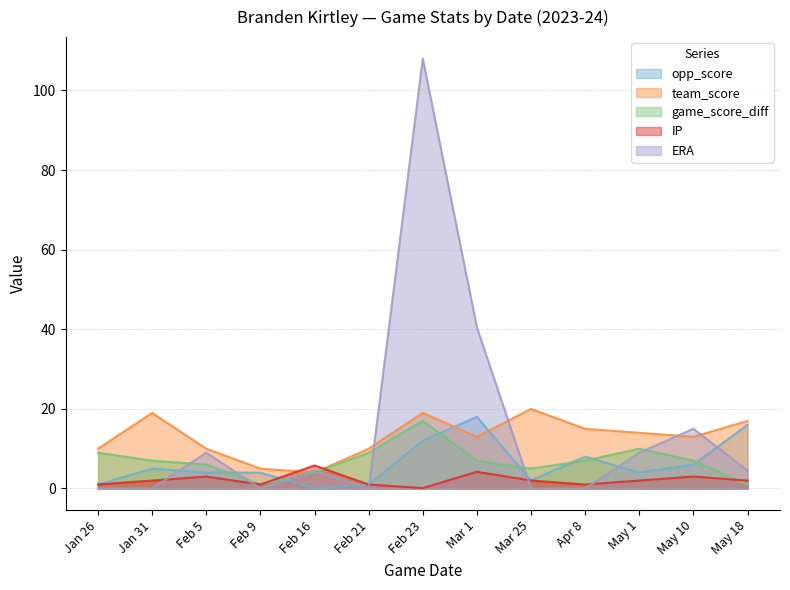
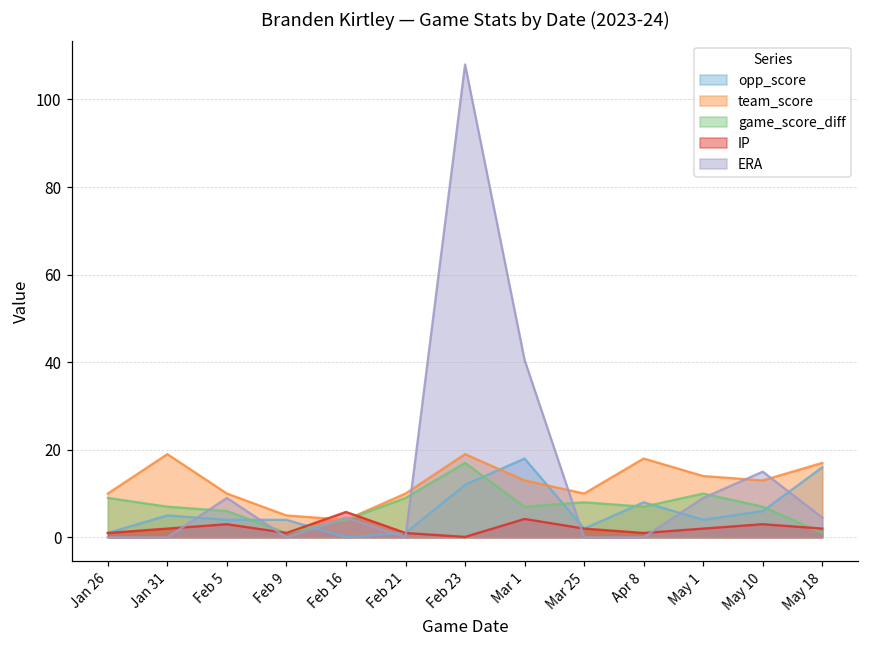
  {
    "team_score": {
      "Jan 26": 10,
      "Jan 31": 19,
      "Feb 5": 10,
      "Feb 9": 5,
      "Feb 21": 10,
      "Feb 23": 19,
      "Mar 1": 13,
-     "Mar 25": 20,
-     "Apr 8": 15,
+     "Mar 25": 10,
+     "Apr 8": 18,
      "May 1": 14,
      "May 10": 13,
      "May 18": 17
    },
    "game_score_diff": {
      "Jan 26": 9,
      "Jan 31": 7,
      "Feb 5": 6,
      "Feb 21": 9,
      "Feb 23": 17,
      "Mar 1": 7,
-     "Mar 25": 5,
+     "Mar 25": 8,
      "Apr 8": 7,
      "May 1": 10,
      "May 10": 7,
      "May 18": 1
    },
    "IP": {
      "Jan 31": 2,
      "Feb 5": 3,
      "Feb 16": 6,
      "Feb 23": 0,
      "Mar 1": 4,
      "Apr 8": 1,
      "May 1": 2,
      "May 10": 3,
      "May 18": 2
    }
  }
